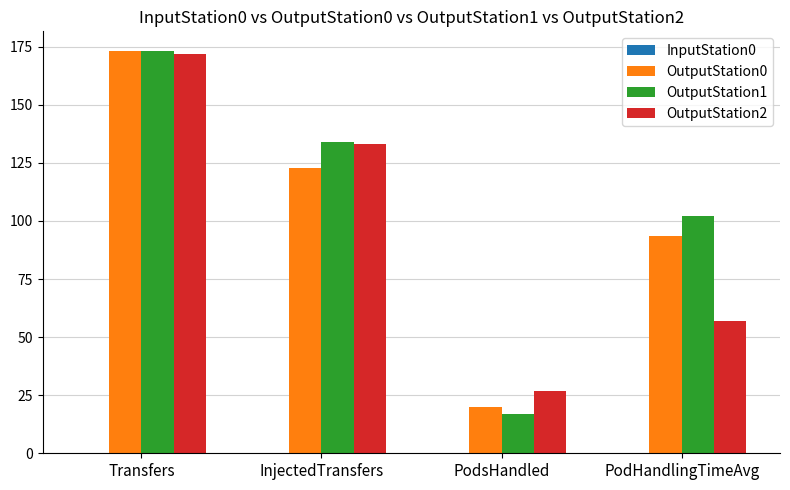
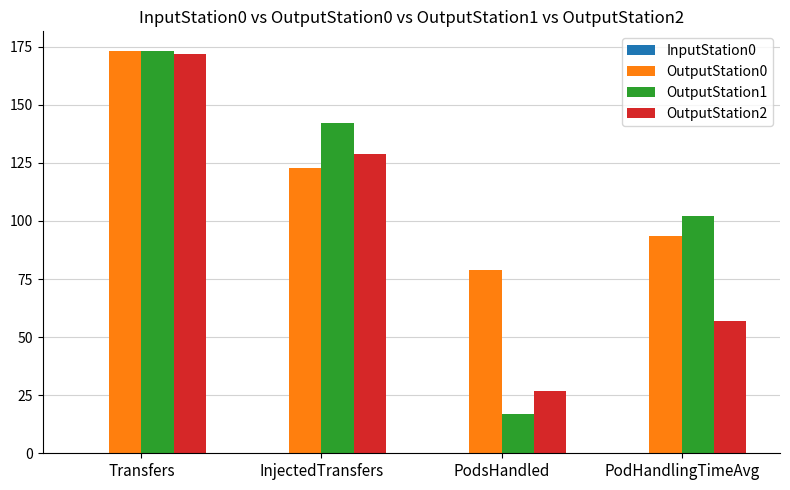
  {
    "InputStation0": {
      "Transfers": 0,
      "InjectedTransfers": 0,
      "PodsHandled": 0,
      "PodHandlingTimeAvg": 0
    },
    "OutputStation0": {
      "Transfers": 173,
      "InjectedTransfers": 123,
-     "PodsHandled": 20,
+     "PodsHandled": 79,
      "PodHandlingTimeAvg": 93
    },
    "OutputStation1": {
      "Transfers": 173,
-     "InjectedTransfers": 134,
+     "InjectedTransfers": 142,
      "PodsHandled": 17,
      "PodHandlingTimeAvg": 102
    },
    "OutputStation2": {
      "Transfers": 172,
-     "InjectedTransfers": 133,
+     "InjectedTransfers": 129,
      "PodsHandled": 27,
      "PodHandlingTimeAvg": 57
    }
  }
